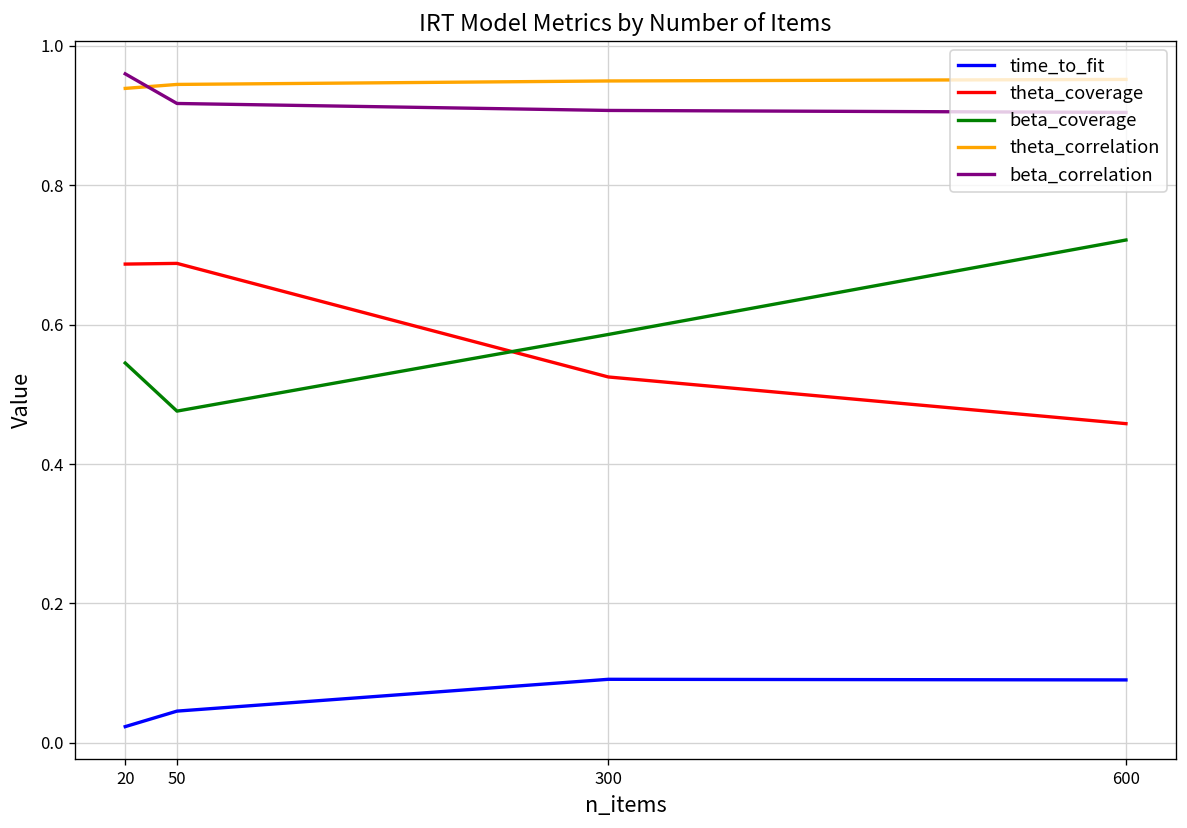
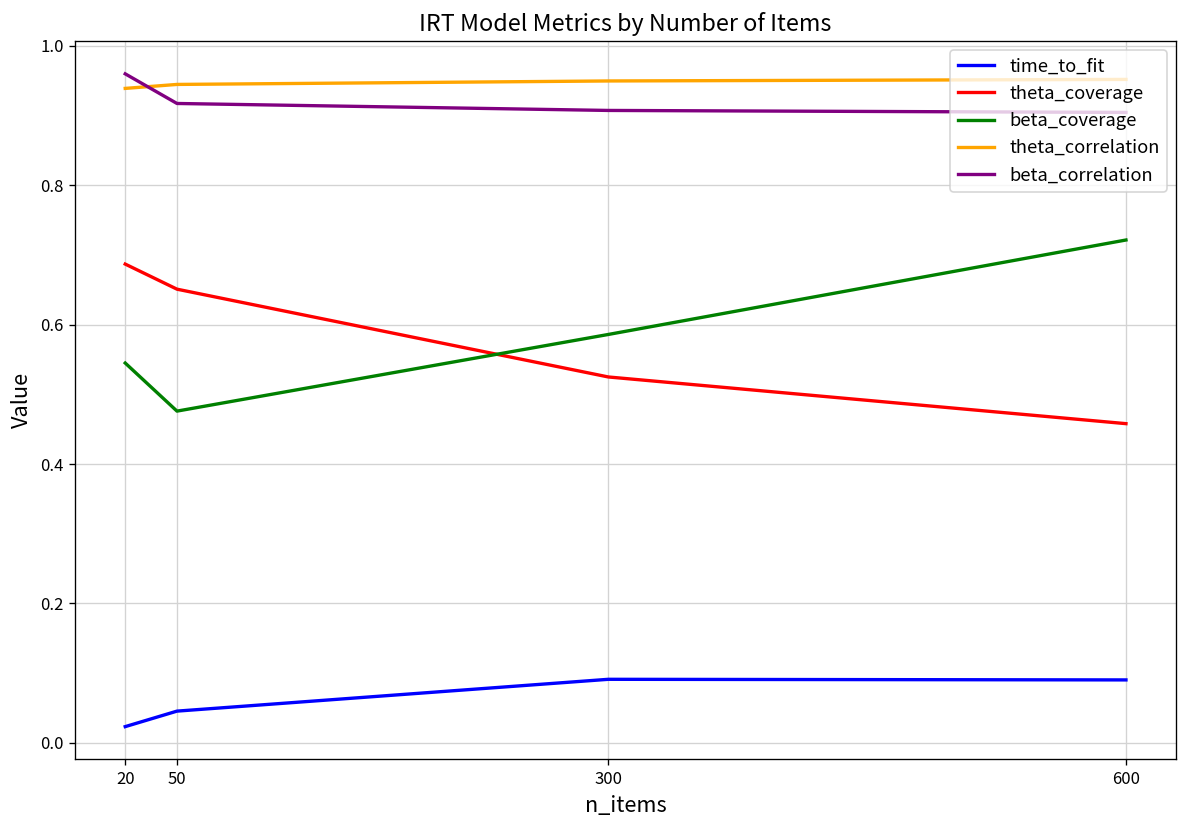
  {
    "time_to_fit": {
      "20": 0.02,
      "50": 0.05,
      "300": 0.09,
      "600": 0.09
    },
    "theta_coverage": {
      "20": 0.69,
-     "50": 0.69,
+     "50": 0.65,
      "300": 0.53,
      "600": 0.46
    },
    "beta_coverage": {
      "20": 0.55,
      "50": 0.48,
      "300": 0.59,
      "600": 0.72
    },
    "theta_correlation": {
      "20": 0.94,
      "50": 0.94,
      "300": 0.95
    },
    "beta_correlation": {
      "20": 0.96,
      "50": 0.92,
      "300": 0.91
    }
  }
